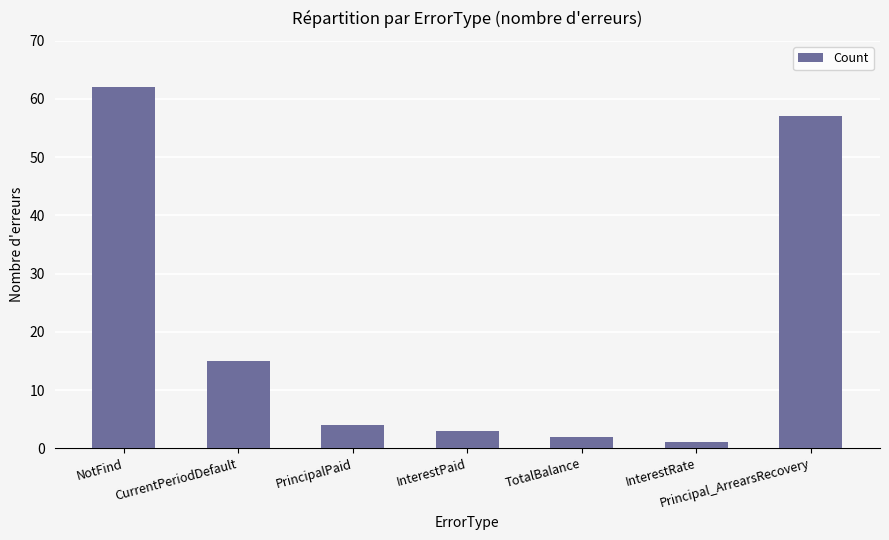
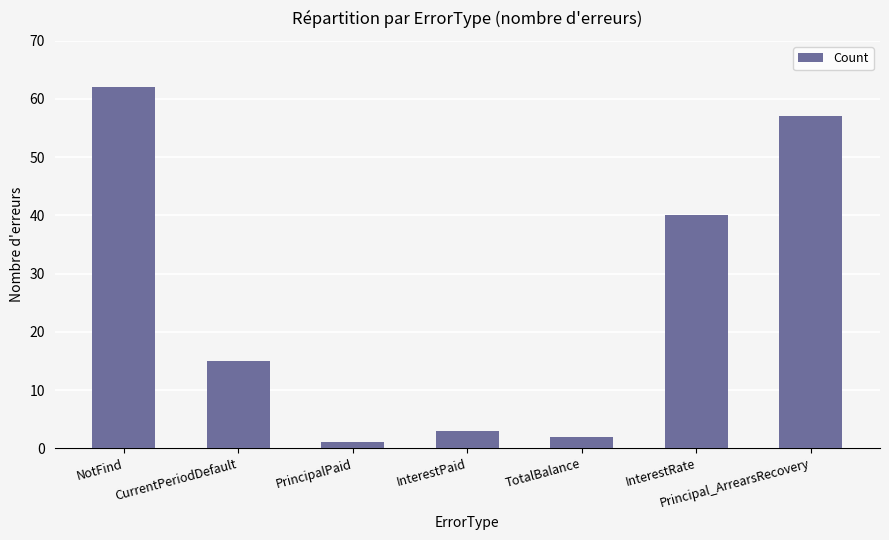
  {
    "NotFind": 62,
    "CurrentPeriodDefault": 15,
-   "PrincipalPaid": 4,
+   "PrincipalPaid": 1,
    "InterestPaid": 3,
    "TotalBalance": 2,
-   "InterestRate": 1,
+   "InterestRate": 40,
    "Principal_ArrearsRecovery": 57
  }
